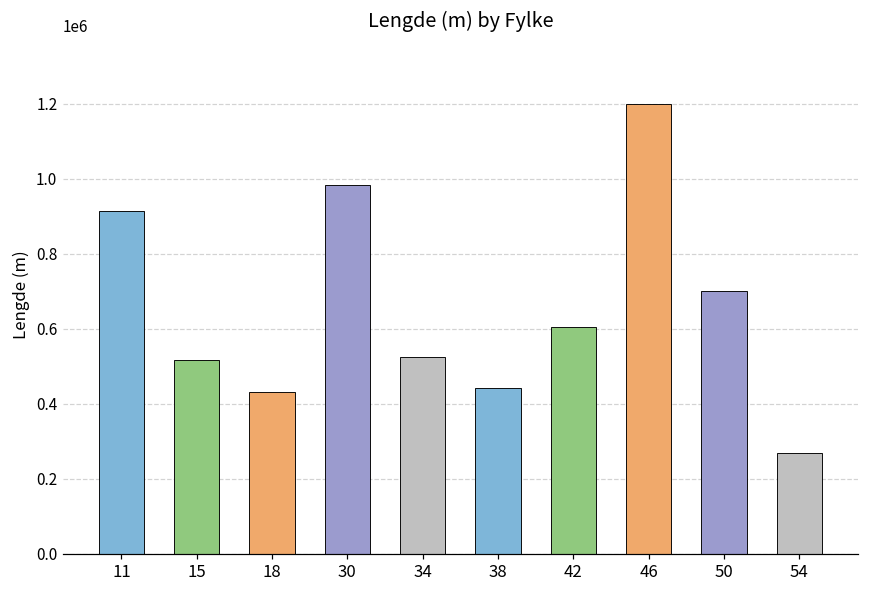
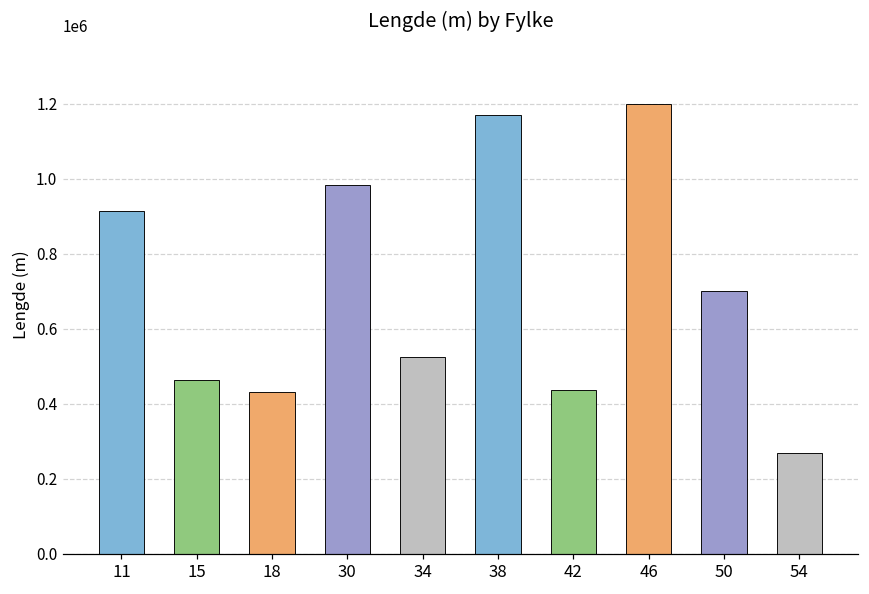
  {
    "11": 910000,
-   "15": 520000,
+   "15": 460000,
    "18": 430000,
    "30": 980000,
    "34": 520000,
-   "38": 440000,
-   "42": 600000,
+   "38": 1170000,
+   "42": 440000,
    "46": 1200000,
    "50": 700000,
    "54": 270000
  }
